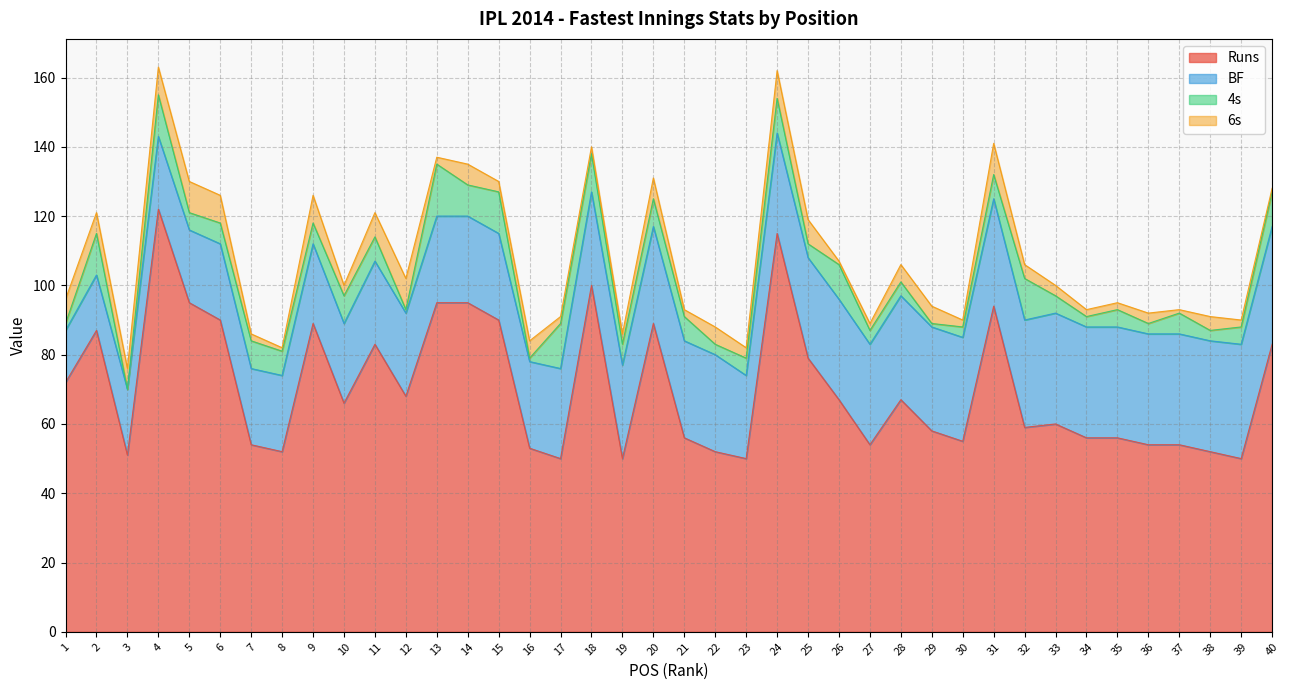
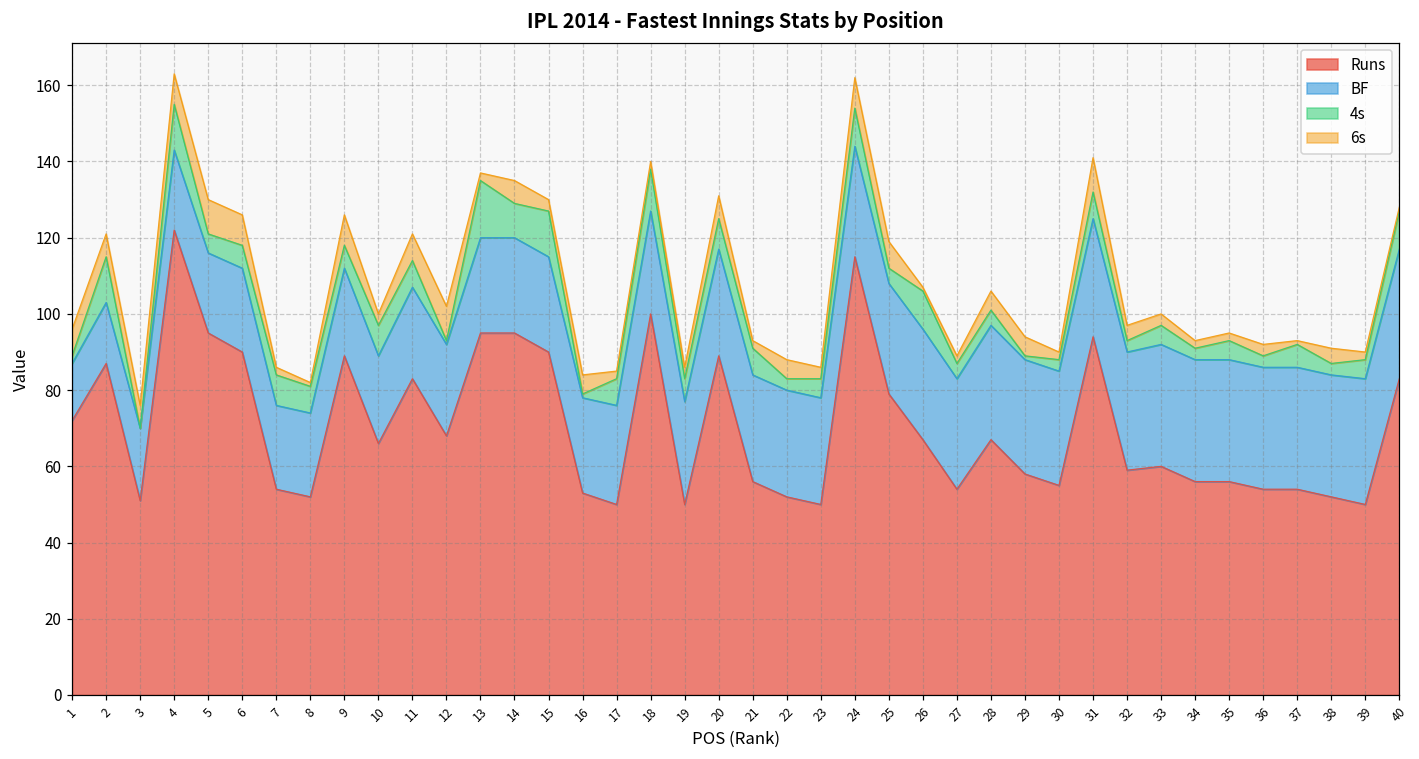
  {
    "Runs": {
      "1": 72,
      "2": 87,
      "3": 51,
      "4": 122,
      "5": 95,
      "6": 90,
      "7": 54,
      "8": 52,
      "9": 89,
      "10": 66,
      "11": 83,
      "12": 68,
      "13": 95,
      "14": 95,
      "15": 90,
      "16": 53,
      "17": 50,
      "18": 100,
      "19": 50,
      "20": 89,
      "21": 56,
      "22": 52,
      "23": 50,
      "24": 115,
      "25": 79,
      "26": 67,
      "27": 54,
      "28": 67,
      "29": 58,
      "30": 55,
      "31": 94,
      "32": 59,
      "33": 60,
      "34": 56,
      "35": 56,
      "36": 54,
      "37": 54,
      "38": 52,
      "39": 50,
      "40": 83
    },
    "BF": {
      "1": 15,
      "2": 16,
      "4": 21,
      "5": 21,
      "6": 22,
      "7": 22,
      "8": 22,
      "9": 23,
      "10": 23,
      "11": 24,
      "12": 24,
      "13": 25,
      "14": 25,
      "15": 25,
      "16": 25,
      "17": 26,
      "18": 27,
      "19": 27,
      "20": 28,
      "21": 28,
      "22": 28,
-     "23": 24,
+     "23": 28,
      "24": 29,
      "25": 29,
      "26": 29,
      "27": 29,
      "28": 30,
      "29": 30,
      "30": 30,
      "31": 31,
      "32": 31,
      "33": 32,
      "34": 32,
      "35": 32,
      "36": 32,
      "37": 32,
      "38": 32,
      "39": 33,
      "40": 34
    },
    "4s": {
      "1": 2,
      "2": 12,
      "4": 12,
      "5": 5,
      "6": 6,
      "7": 8,
      "8": 7,
      "9": 6,
      "10": 8,
      "11": 7,
      "12": 1,
      "13": 15,
      "14": 9,
      "15": 12,
      "16": 1,
-     "17": 13,
+     "17": 7,
      "18": 11,
      "19": 6,
      "20": 8,
      "21": 7,
      "22": 3,
      "23": 5,
      "24": 10,
      "25": 4,
      "26": 10,
      "27": 4,
      "28": 4,
      "29": 1,
      "30": 3,
      "31": 7,
-     "32": 12,
+     "32": 3,
      "33": 5,
      "34": 3,
      "35": 5,
      "36": 3,
      "37": 6,
      "38": 3,
      "39": 5,
      "40": 10
    },
    "6s": {
      "1": 7,
      "2": 6,
      "3": 6,
      "4": 8,
      "5": 9,
      "6": 8,
      "7": 2,
      "8": 1,
      "9": 8,
      "10": 3,
      "11": 7,
      "12": 9,
      "13": 2,
      "14": 6,
      "15": 3,
      "16": 5,
      "17": 2,
      "18": 2,
      "19": 3,
      "20": 6,
      "21": 2,
      "22": 5,
      "23": 3,
      "24": 8,
      "25": 7,
      "26": 1,
      "27": 2,
      "28": 5,
      "29": 5,
      "30": 2,
      "31": 9,
      "32": 4,
      "33": 3,
      "34": 2,
      "35": 2,
      "36": 3,
      "37": 1,
      "38": 4,
      "39": 2,
      "40": 1
    }
  }
